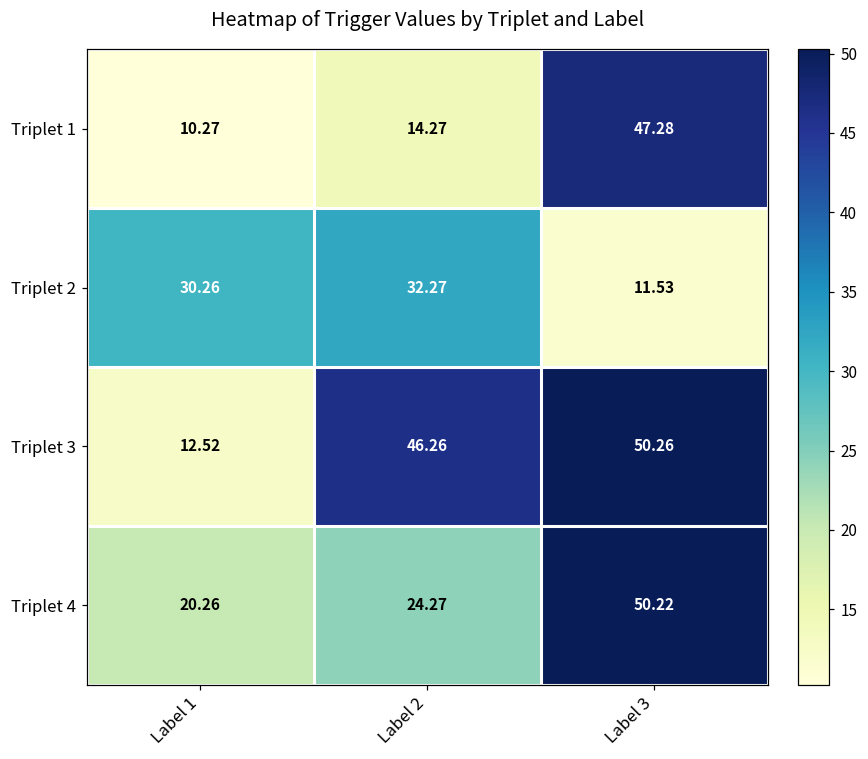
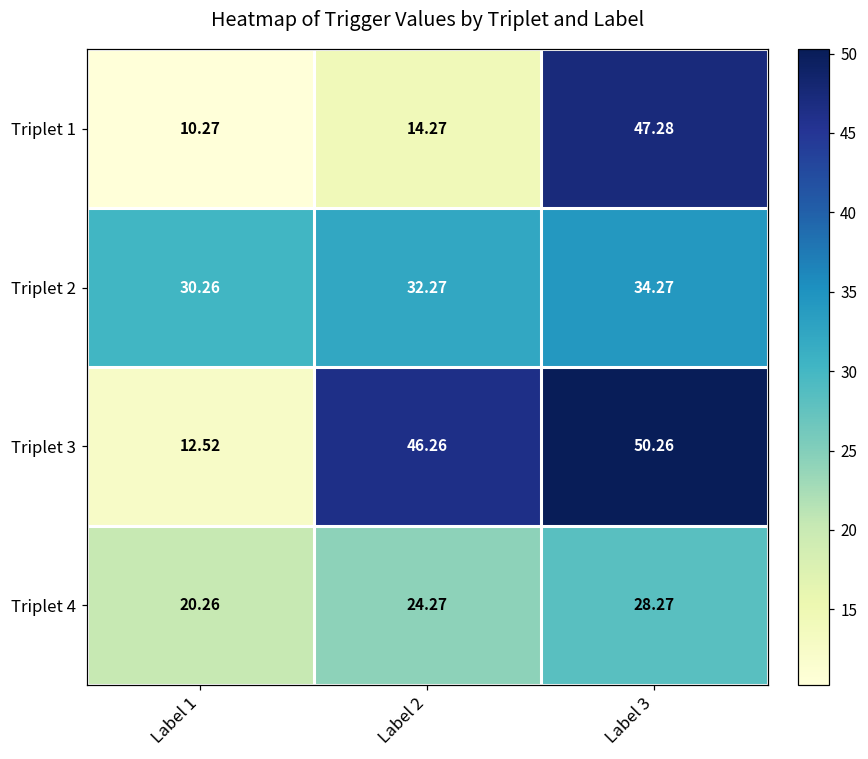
  {
    "Triplet 1": {
      "Label 1": 10.27,
      "Label 2": 14.27,
      "Label 3": 47.28
    },
    "Triplet 2": {
      "Label 1": 30.26,
      "Label 2": 32.27,
-     "Label 3": 11.53
+     "Label 3": 34.27
    },
    "Triplet 3": {
      "Label 1": 12.52,
      "Label 2": 46.26,
      "Label 3": 50.26
    },
    "Triplet 4": {
      "Label 1": 20.26,
      "Label 2": 24.27,
-     "Label 3": 50.22
+     "Label 3": 28.27
    }
  }
